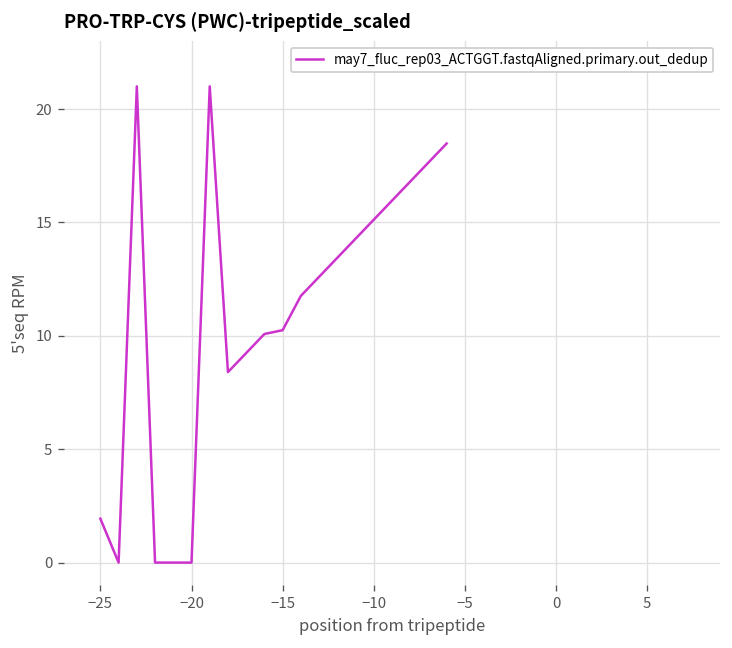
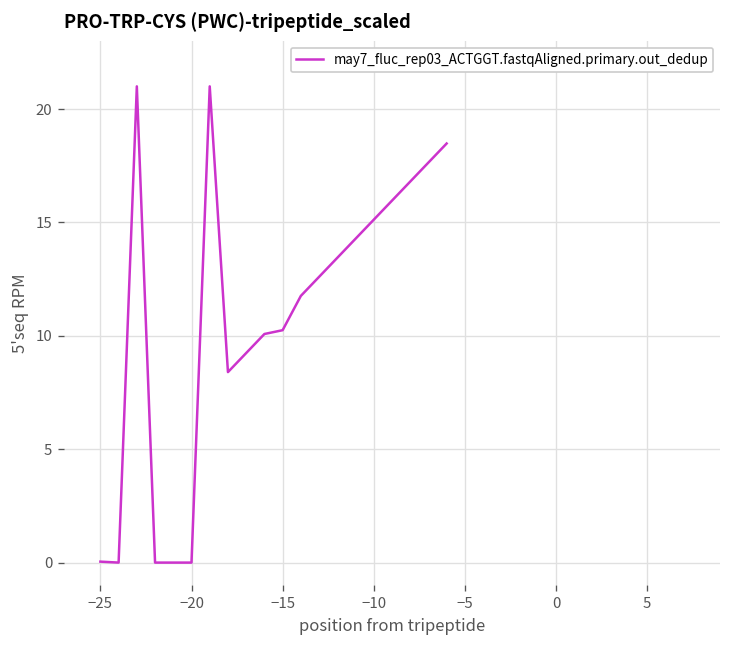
  {
-   "−25": 1.9,
+   "−25": 0.0,
    "−20": 0.0,
    "−15": 10.2,
    "−10": 15.1
  }
